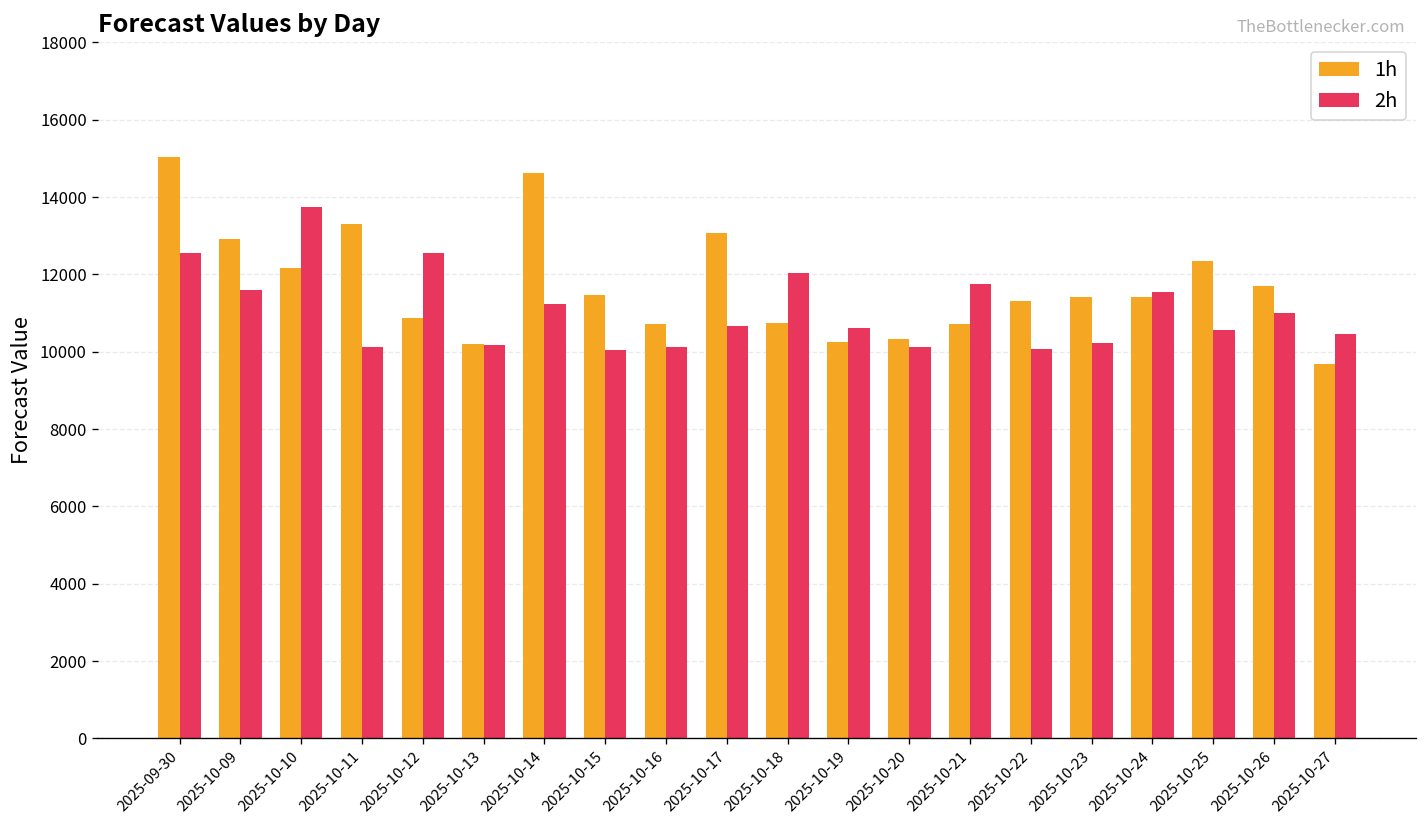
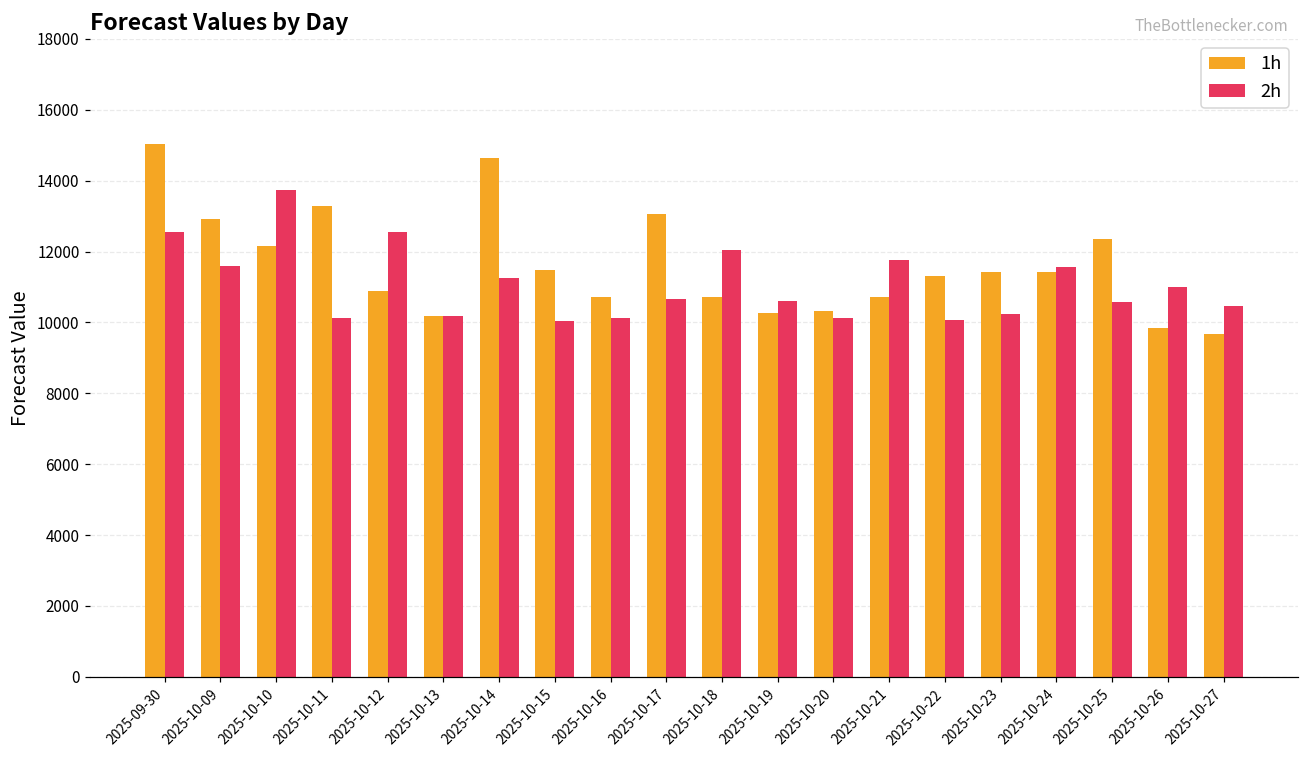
  {
    "1h": {
      "2025-09-30": 15000,
      "2025-10-09": 12900,
      "2025-10-10": 12200,
      "2025-10-11": 13300,
      "2025-10-12": 10900,
      "2025-10-13": 10200,
      "2025-10-14": 14600,
      "2025-10-15": 11500,
      "2025-10-16": 10700,
      "2025-10-17": 13100,
      "2025-10-18": 10700,
      "2025-10-19": 10300,
      "2025-10-20": 10300,
      "2025-10-21": 10700,
      "2025-10-22": 11300,
      "2025-10-23": 11400,
      "2025-10-24": 11400,
      "2025-10-25": 12400,
-     "2025-10-26": 11700,
+     "2025-10-26": 9800,
      "2025-10-27": 9700
    },
    "2h": {
      "2025-09-30": 12600,
      "2025-10-09": 11600,
      "2025-10-10": 13700,
      "2025-10-11": 10100,
      "2025-10-12": 12500,
      "2025-10-13": 10200,
      "2025-10-14": 11200,
      "2025-10-15": 10000,
      "2025-10-16": 10100,
      "2025-10-17": 10700,
      "2025-10-18": 12000,
      "2025-10-19": 10600,
      "2025-10-20": 10100,
      "2025-10-21": 11700,
      "2025-10-22": 10100,
      "2025-10-23": 10200,
      "2025-10-24": 11600,
      "2025-10-25": 10600,
      "2025-10-26": 11000,
      "2025-10-27": 10500
    }
  }
